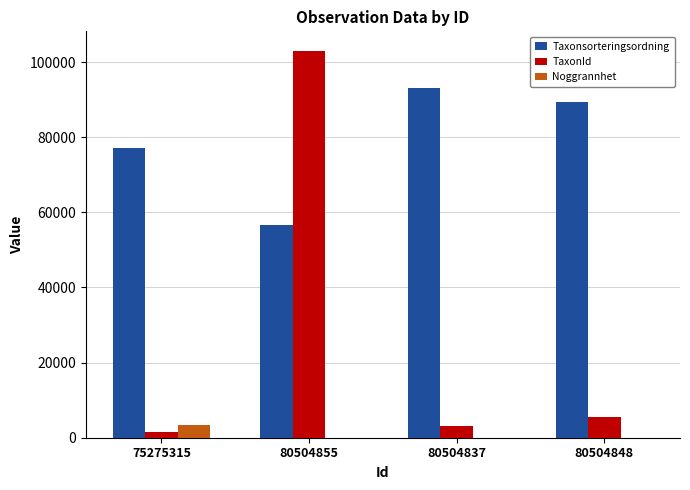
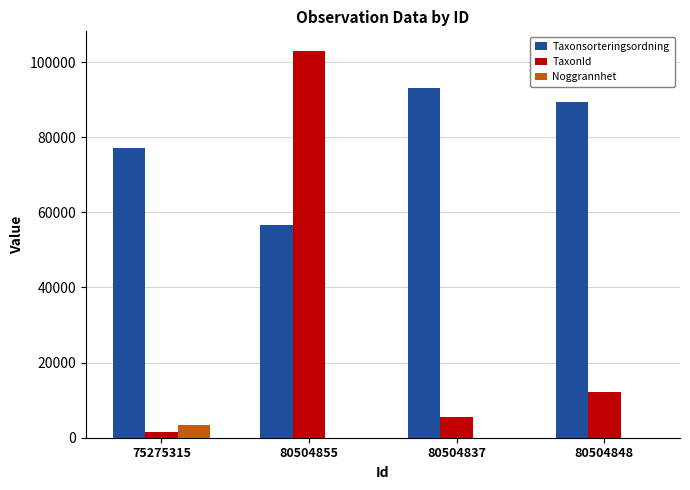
  {
    "Taxonsorteringsordning": {
      "75275315": 77000,
      "80504855": 57000,
      "80504837": 93000,
      "80504848": 89000
    },
    "TaxonId": {
      "75275315": 2000,
      "80504855": 103000,
-     "80504837": 3000,
-     "80504848": 5000
+     "80504837": 5000,
+     "80504848": 12000
    },
    "Noggrannhet": {
      "75275315": 3000
    }
  }
